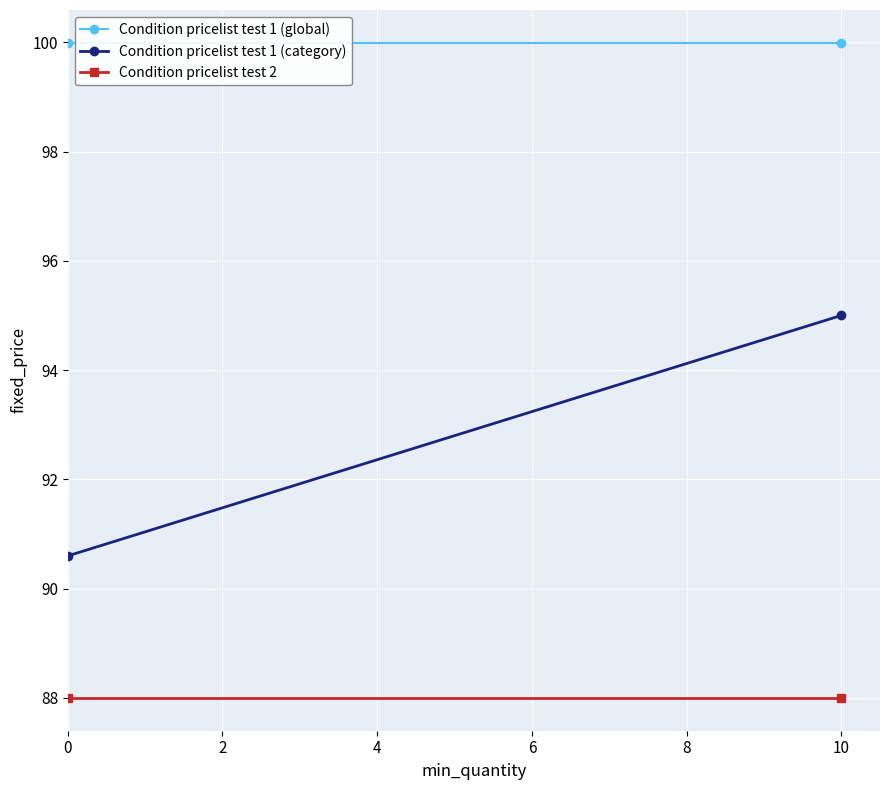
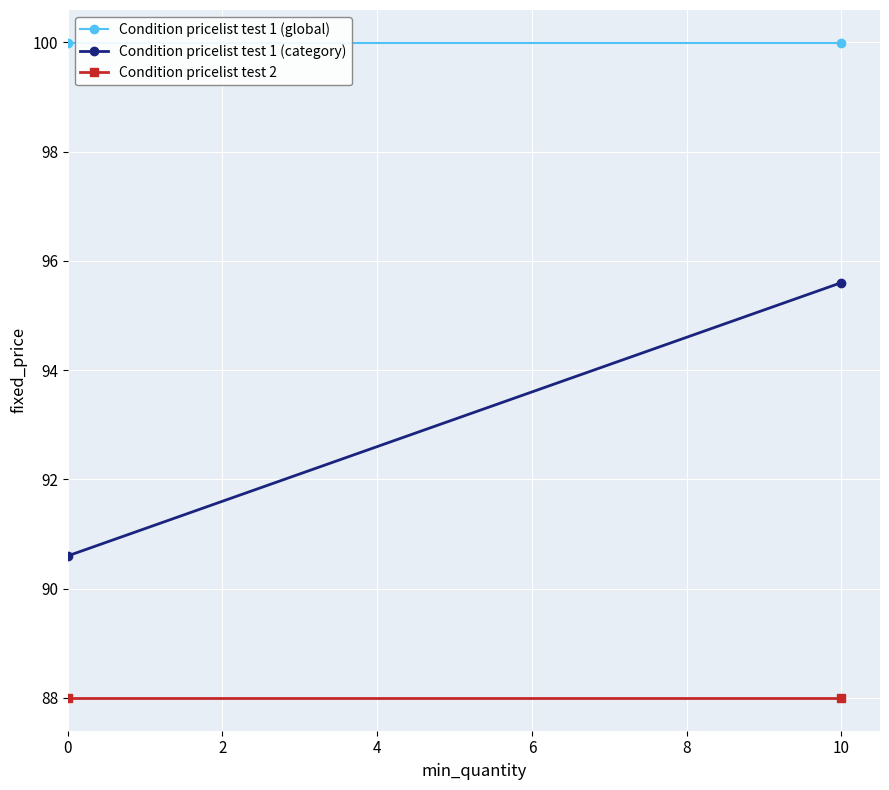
  {
    "Condition pricelist test 1 (global)": {
      "0": 100.0,
      "10": 100.0
    },
    "Condition pricelist test 1 (category)": {
      "0": 90.6,
-     "10": 95.0
+     "10": 95.6
    },
    "Condition pricelist test 2": {
      "0": 88.0,
      "10": 88.0
    }
  }
